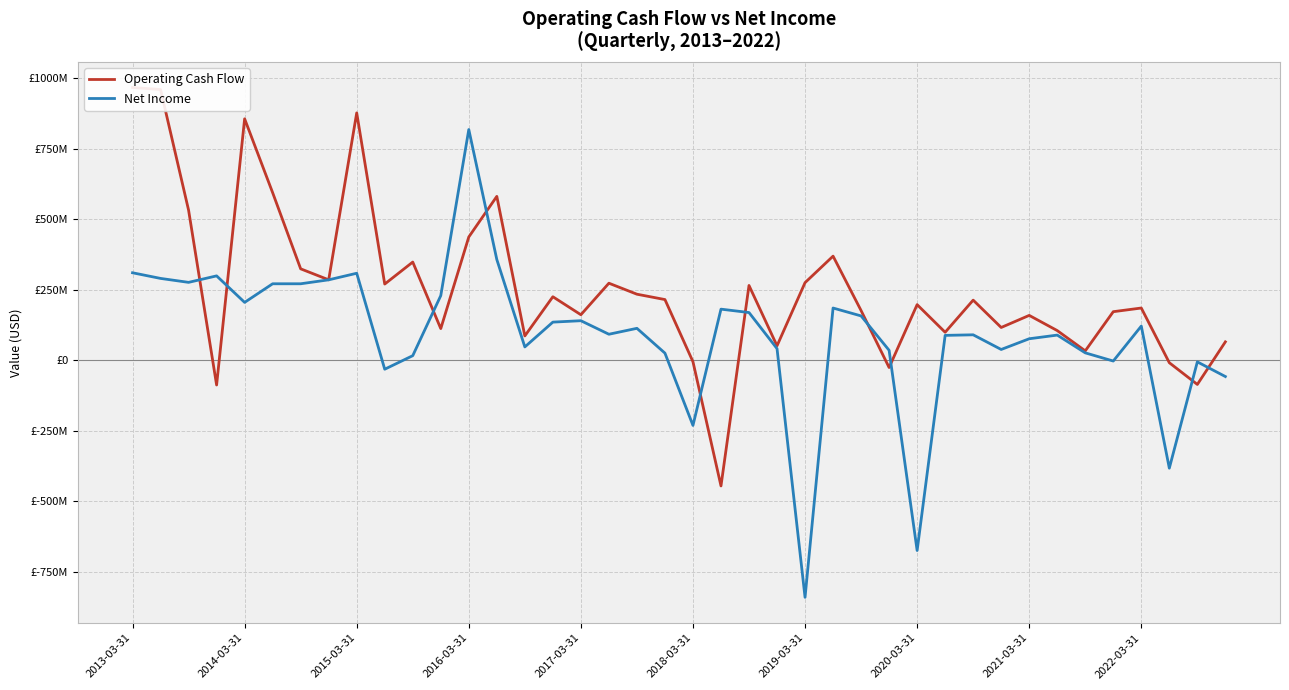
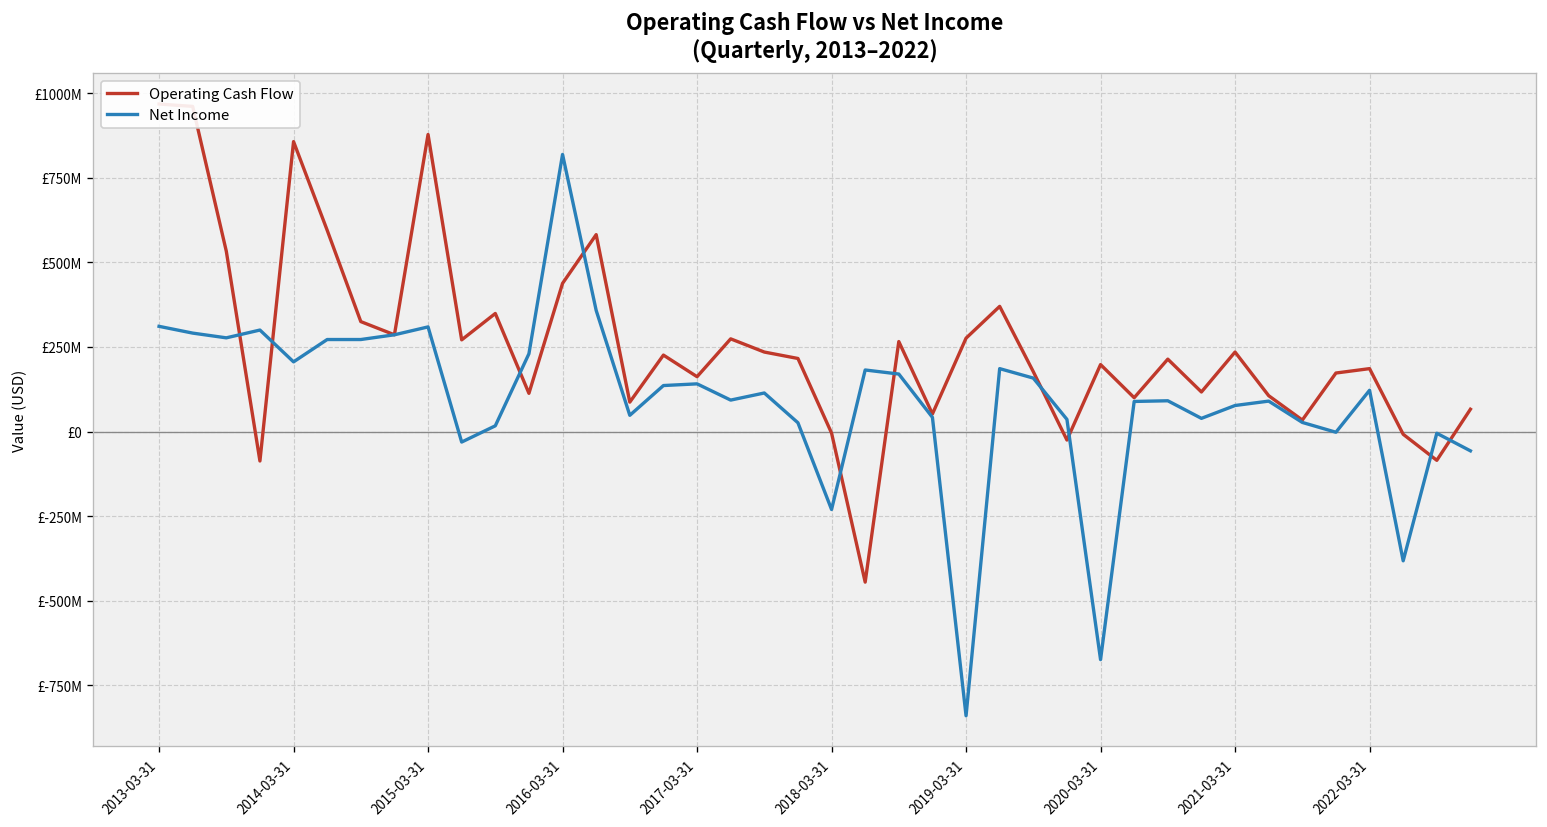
  {
    "Operating Cash Flow": {
      "2014-03-31": "£860000000",
      "2015-03-31": "£880000000",
      "2016-03-31": "£440000000",
      "2017-03-31": "£160000000",
      "2018-03-31": "£0",
      "2019-03-31": "£280000000",
      "2020-03-31": "£200000000",
-     "2021-03-31": "£160000000",
+     "2021-03-31": "£240000000",
      "2022-03-31": "£190000000"
    },
    "Net Income": {
      "2013-03-31": "£310000000",
      "2014-03-31": "£210000000",
      "2015-03-31": "£310000000",
      "2016-03-31": "£820000000",
      "2017-03-31": "£140000000",
      "2018-03-31": "£-230000000",
      "2019-03-31": "£-840000000",
      "2020-03-31": "£-670000000",
      "2021-03-31": "£80000000",
      "2022-03-31": "£120000000"
    }
  }
